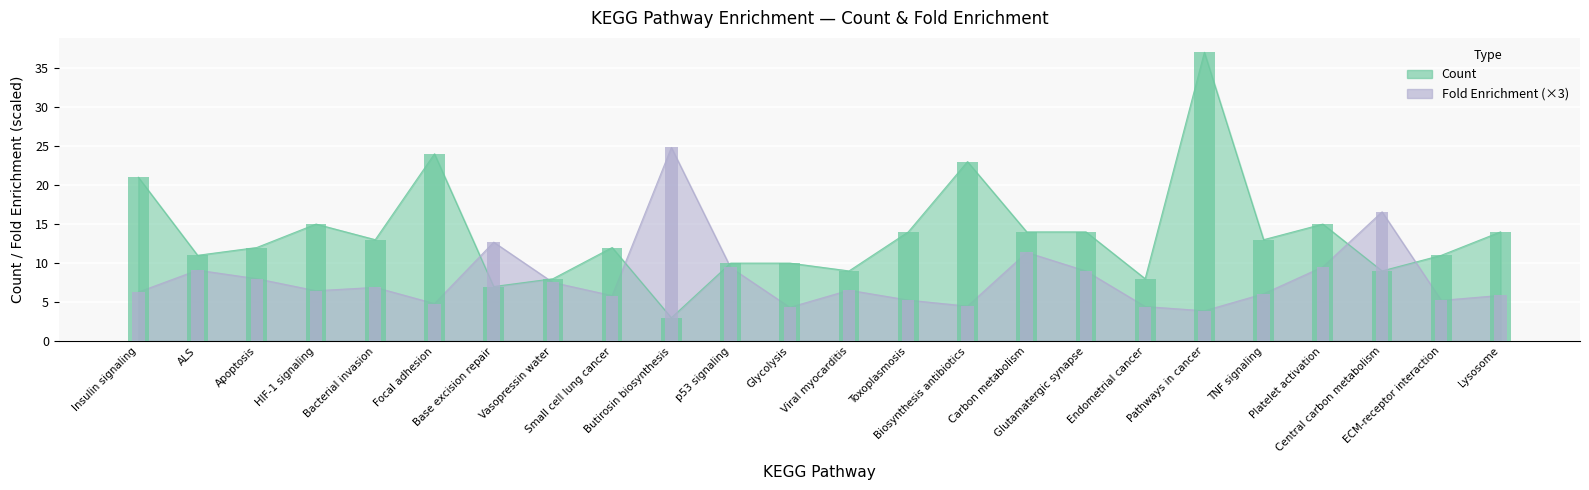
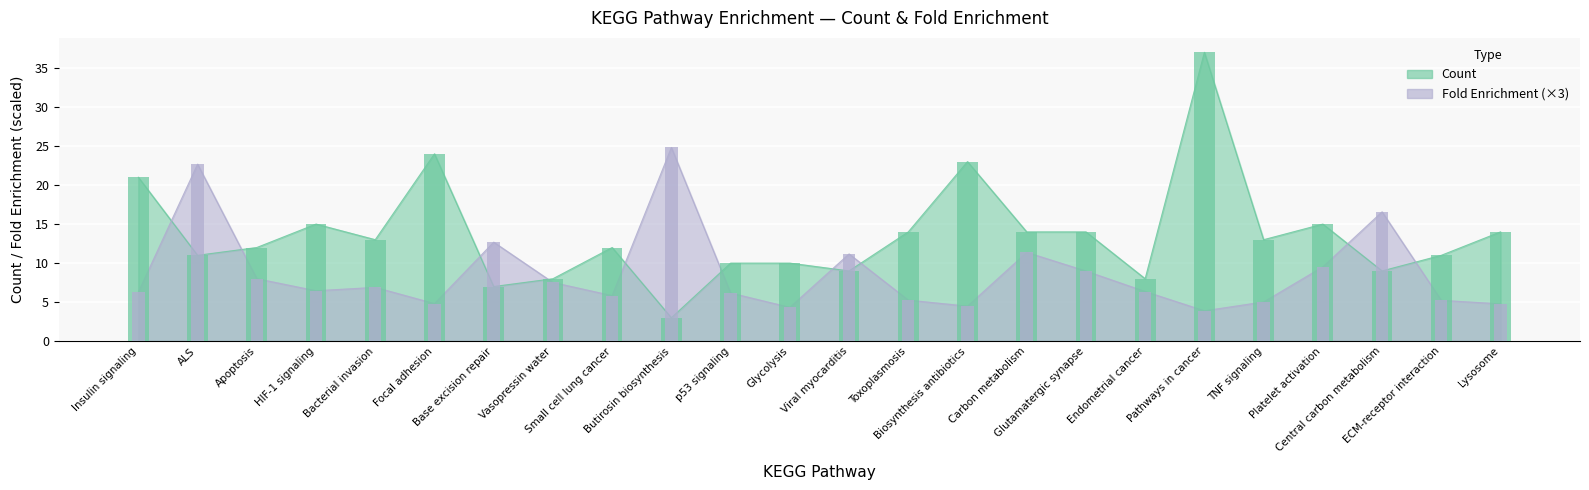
  {
    "Fold Enrichment (×3)": {
      "Insulin signaling": 6,
-     "ALS": 9,
+     "ALS": 23,
      "Apoptosis": 8,
      "HIF-1 signaling": 6,
      "Bacterial invasion": 7,
      "Focal adhesion": 5,
      "Base excision repair": 13,
      "Vasopressin water": 8,
      "Small cell lung cancer": 6,
      "Butirosin biosynthesis": 25,
-     "p53 signaling": 9,
+     "p53 signaling": 6,
      "Glycolysis": 4,
-     "Viral myocarditis": 7,
+     "Viral myocarditis": 11,
      "Toxoplasmosis": 5,
      "Biosynthesis antibiotics": 4,
      "Carbon metabolism": 11,
      "Glutamatergic synapse": 9,
-     "Endometrial cancer": 4,
+     "Endometrial cancer": 6,
      "Pathways in cancer": 4,
-     "TNF signaling": 6,
+     "TNF signaling": 5,
      "Platelet activation": 10,
      "Central carbon metabolism": 17,
      "ECM-receptor interaction": 5,
-     "Lysosome": 6
+     "Lysosome": 5
    }
  }
